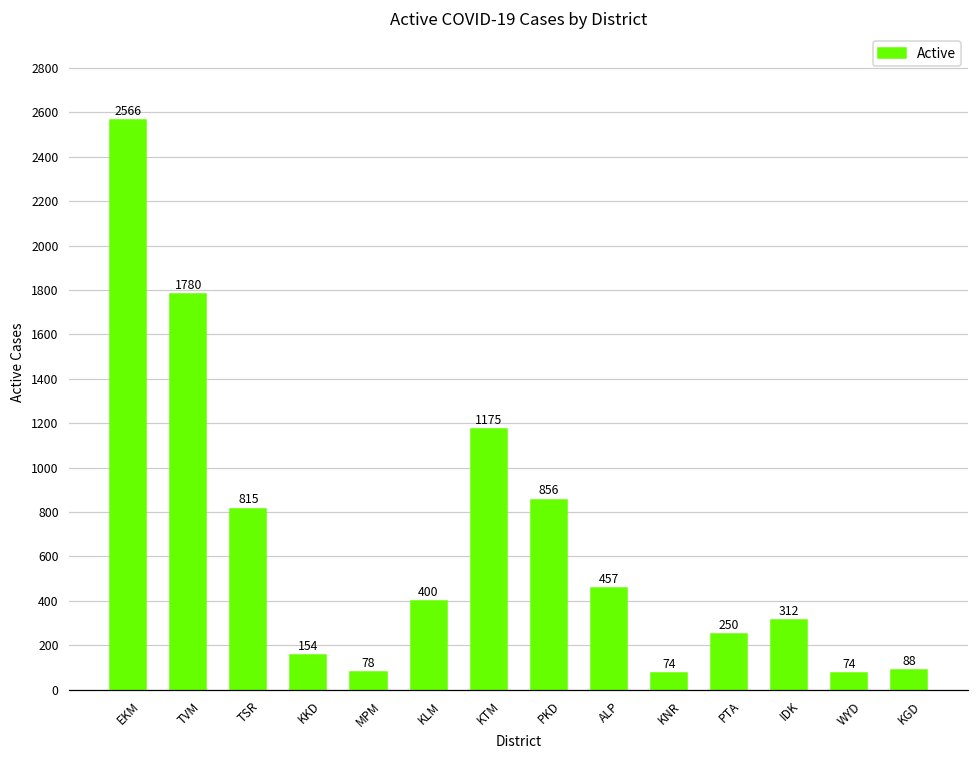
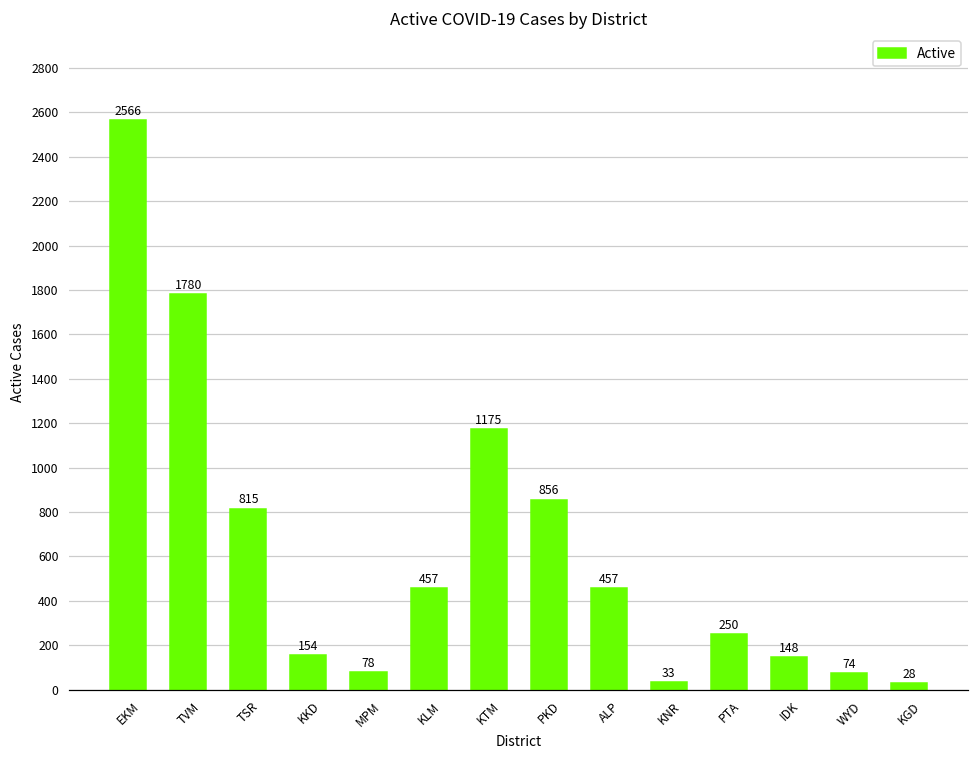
  {
    "EKM": 2566,
    "TVM": 1780,
    "TSR": 815,
    "KKD": 154,
    "MPM": 78,
-   "KLM": 400,
+   "KLM": 457,
    "KTM": 1175,
    "PKD": 856,
    "ALP": 457,
-   "KNR": 74,
+   "KNR": 33,
    "PTA": 250,
-   "IDK": 312,
+   "IDK": 148,
    "WYD": 74,
-   "KGD": 88
+   "KGD": 28
  }
